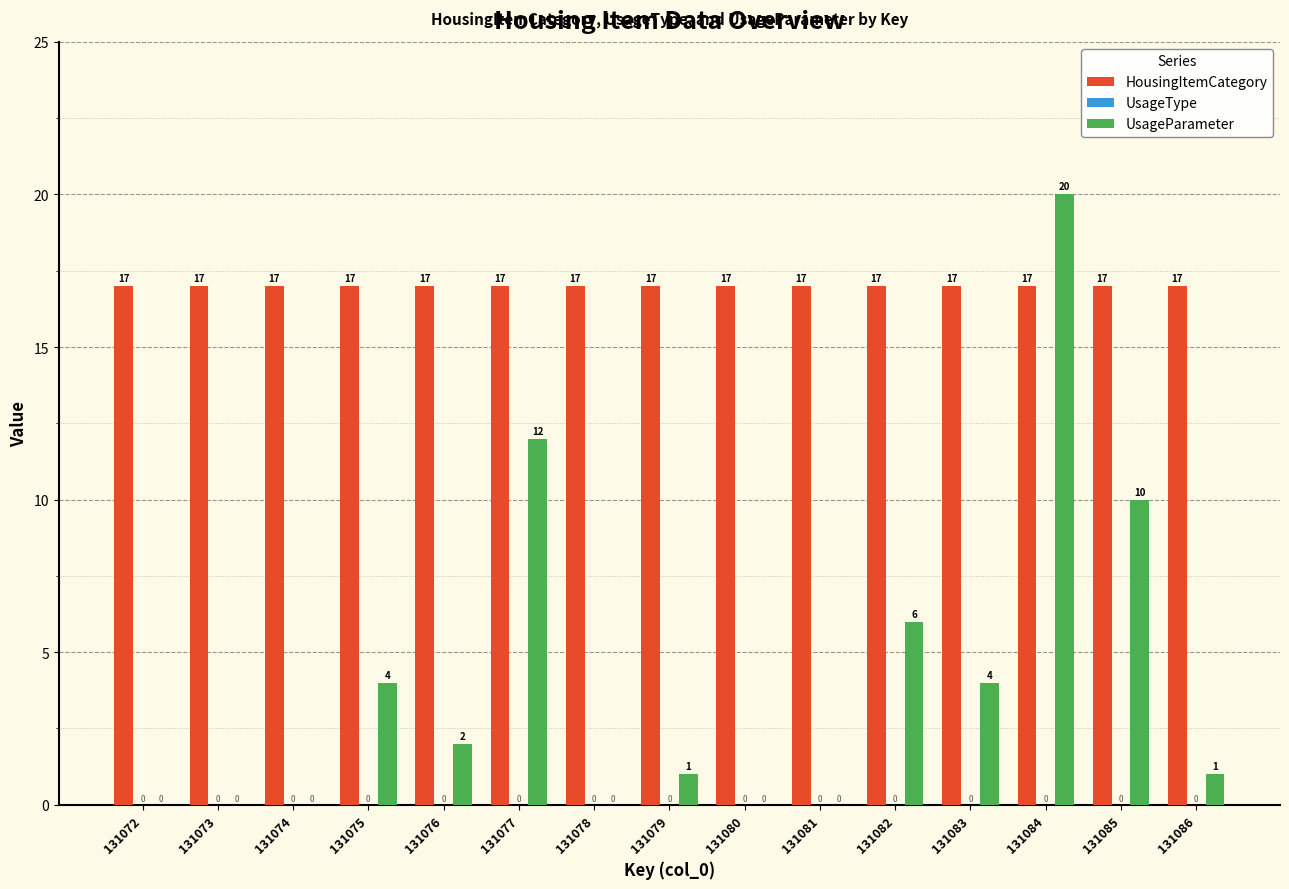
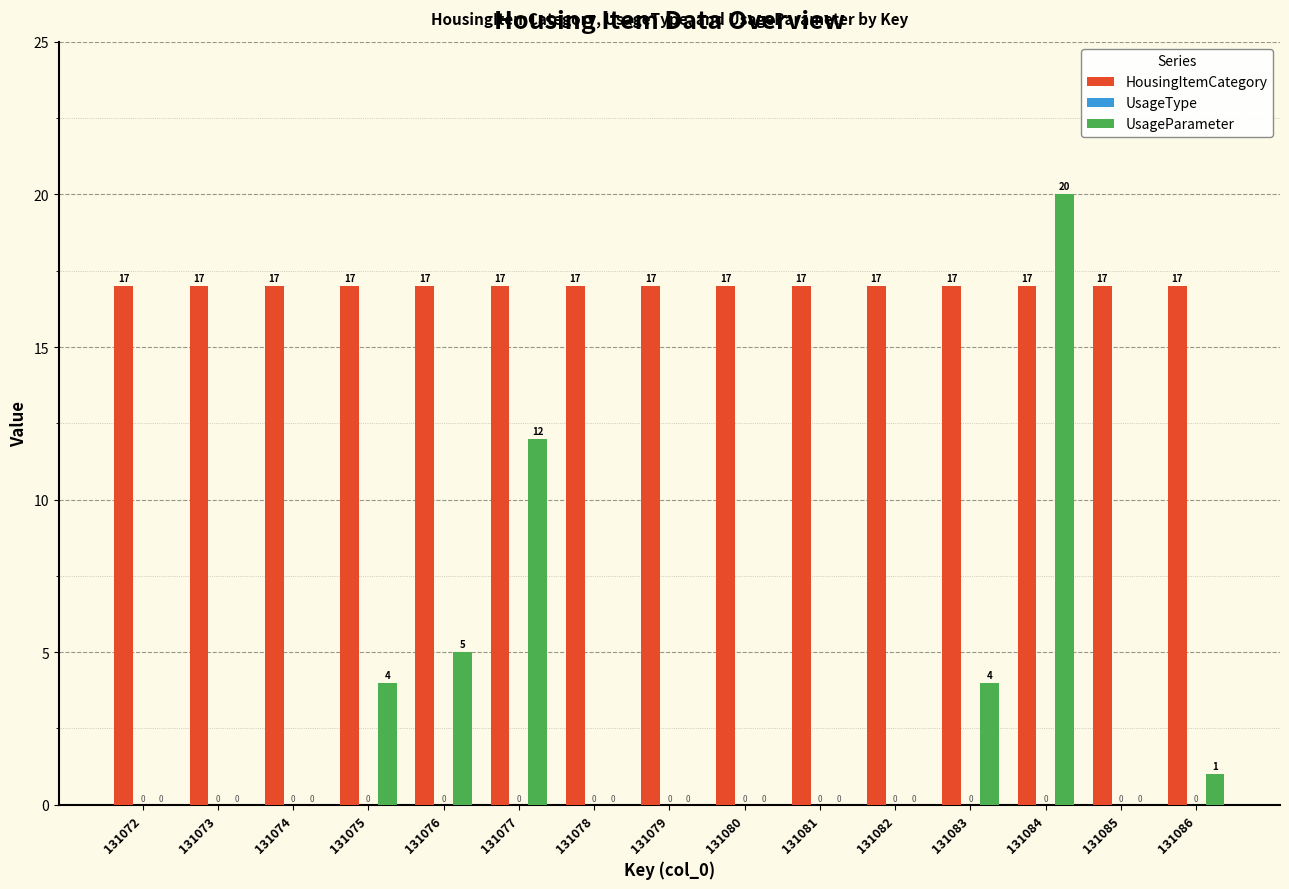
  {
    "HousingItemCategory": {
      "131072": 17,
      "131073": 17,
      "131074": 17,
      "131075": 17,
      "131076": 17,
      "131077": 17,
      "131078": 17,
      "131079": 17,
      "131080": 17,
      "131081": 17,
      "131082": 17,
      "131083": 17,
      "131084": 17,
      "131085": 17,
      "131086": 17
    },
    "UsageType": {
      "131072": 0,
      "131073": 0,
      "131074": 0,
      "131075": 0,
      "131076": 0,
      "131077": 0,
      "131078": 0,
      "131079": 0,
      "131080": 0,
      "131081": 0,
      "131082": 0,
      "131083": 0,
      "131084": 0,
      "131085": 0,
      "131086": 0
    },
    "UsageParameter": {
      "131072": 0,
      "131073": 0,
      "131074": 0,
      "131075": 4,
-     "131076": 2,
+     "131076": 5,
      "131077": 12,
      "131078": 0,
-     "131079": 1,
+     "131079": 0,
      "131080": 0,
      "131081": 0,
-     "131082": 6,
+     "131082": 0,
      "131083": 4,
      "131084": 20,
-     "131085": 10,
+     "131085": 0,
      "131086": 1
    }
  }
